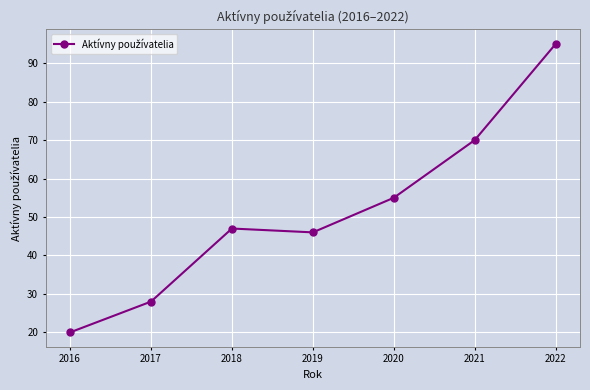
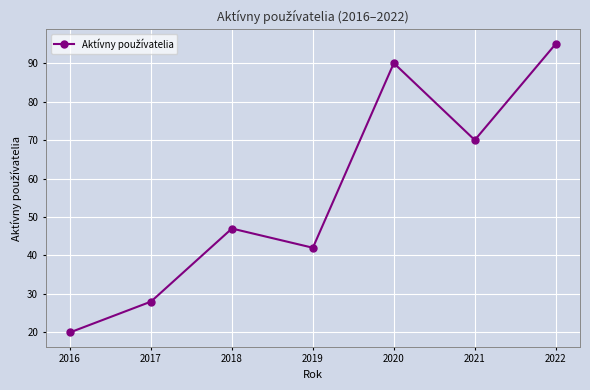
  {
    "2016": 20,
    "2017": 28,
    "2018": 47,
-   "2019": 46,
-   "2020": 55,
+   "2019": 42,
+   "2020": 90,
    "2021": 70,
    "2022": 95
  }
